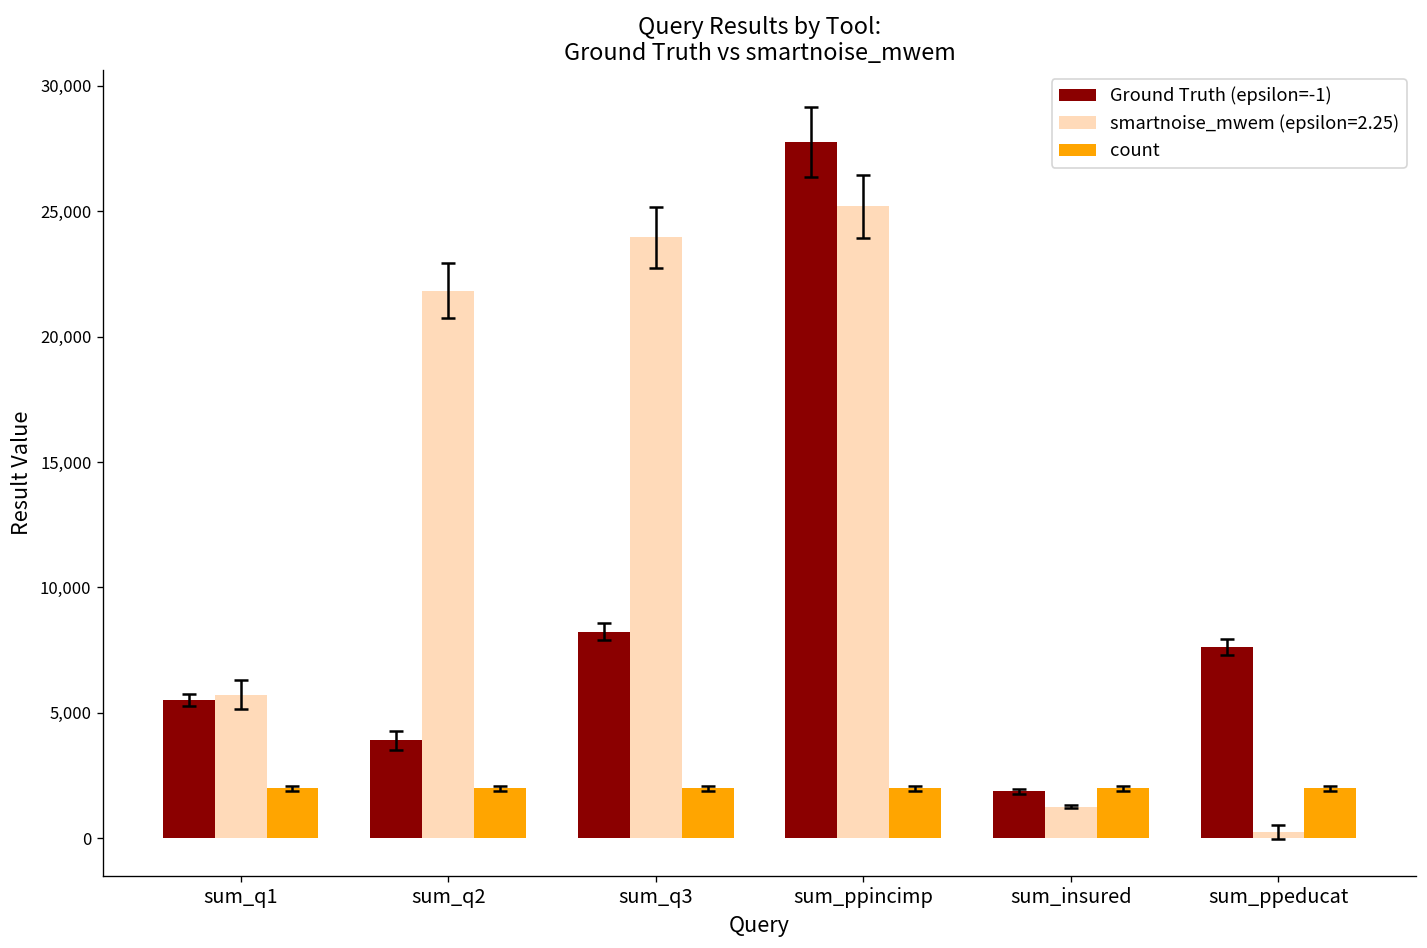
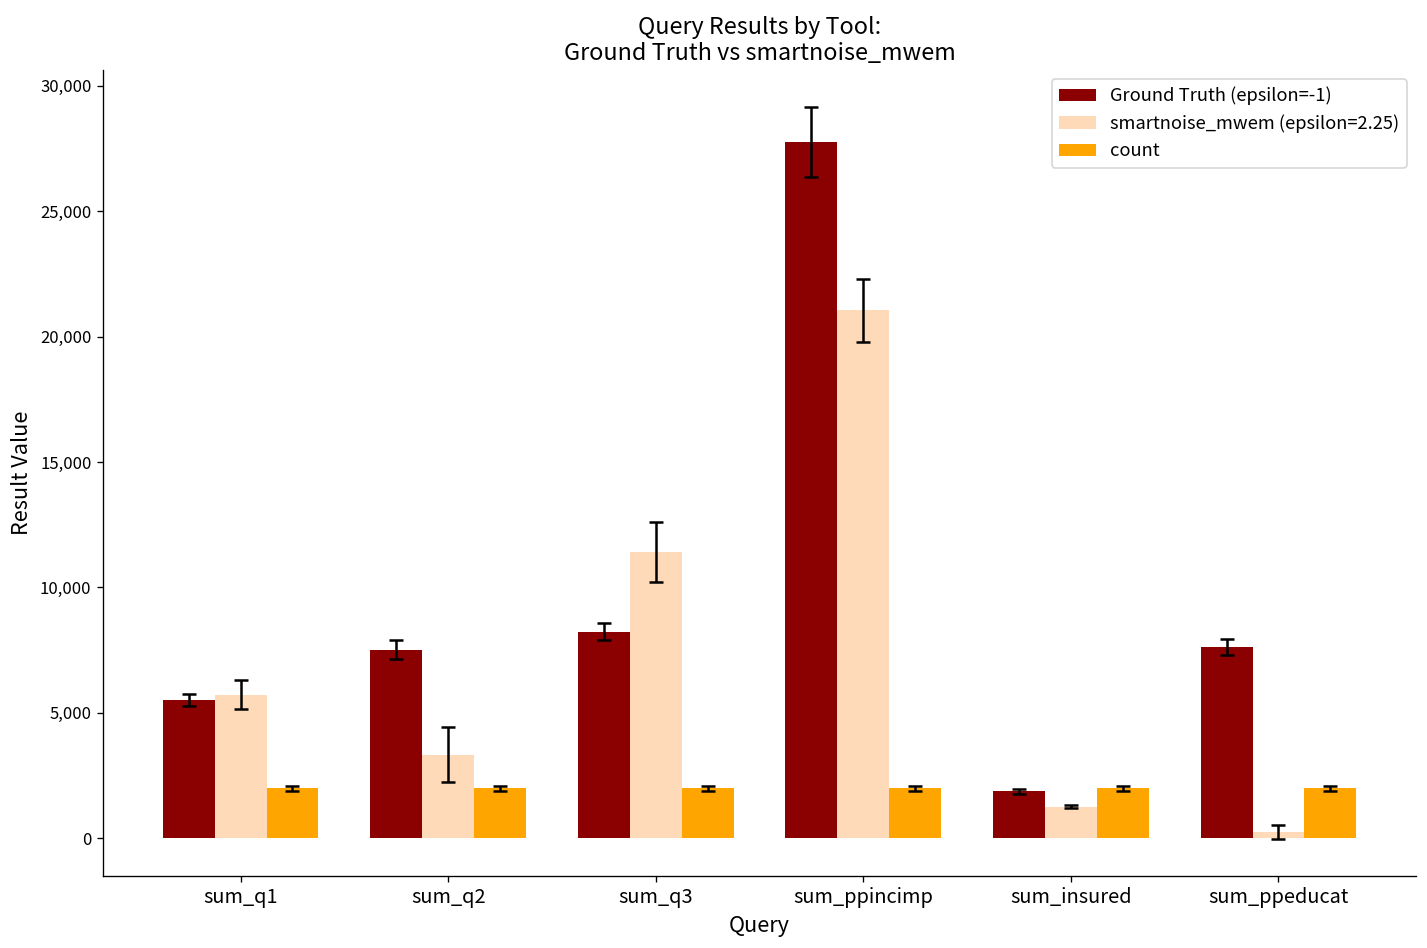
  {
    "Ground Truth (epsilon=-1)": {
      "sum_q1": "5,500",
-     "sum_q2": "3,900",
+     "sum_q2": "7,500",
      "sum_q3": "8,200",
      "sum_ppincimp": "27,800",
      "sum_insured": "1,900",
      "sum_ppeducat": "7,600"
    },
    "smartnoise_mwem (epsilon=2.25)": {
      "sum_q1": "5,700",
-     "sum_q2": "21,800",
-     "sum_q3": "24,000",
-     "sum_ppincimp": "25,200",
+     "sum_q2": "3,300",
+     "sum_q3": "11,400",
+     "sum_ppincimp": "21,000",
      "sum_insured": "1,300",
      "sum_ppeducat": "300"
    },
    "count": {
      "sum_q1": "2,000",
      "sum_q2": "2,000",
      "sum_q3": "2,000",
      "sum_ppincimp": "2,000",
      "sum_insured": "2,000",
      "sum_ppeducat": "2,000"
    }
  }
